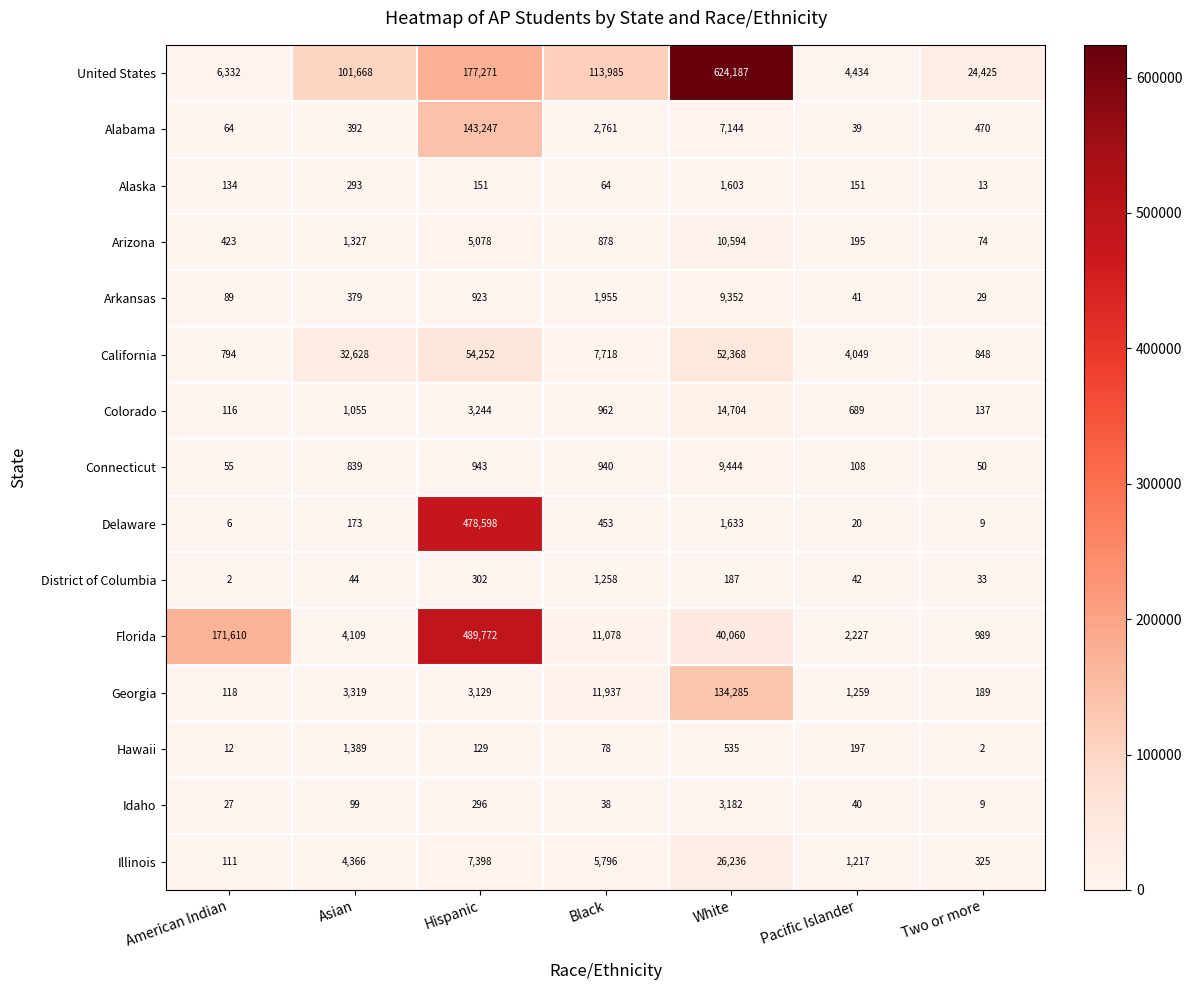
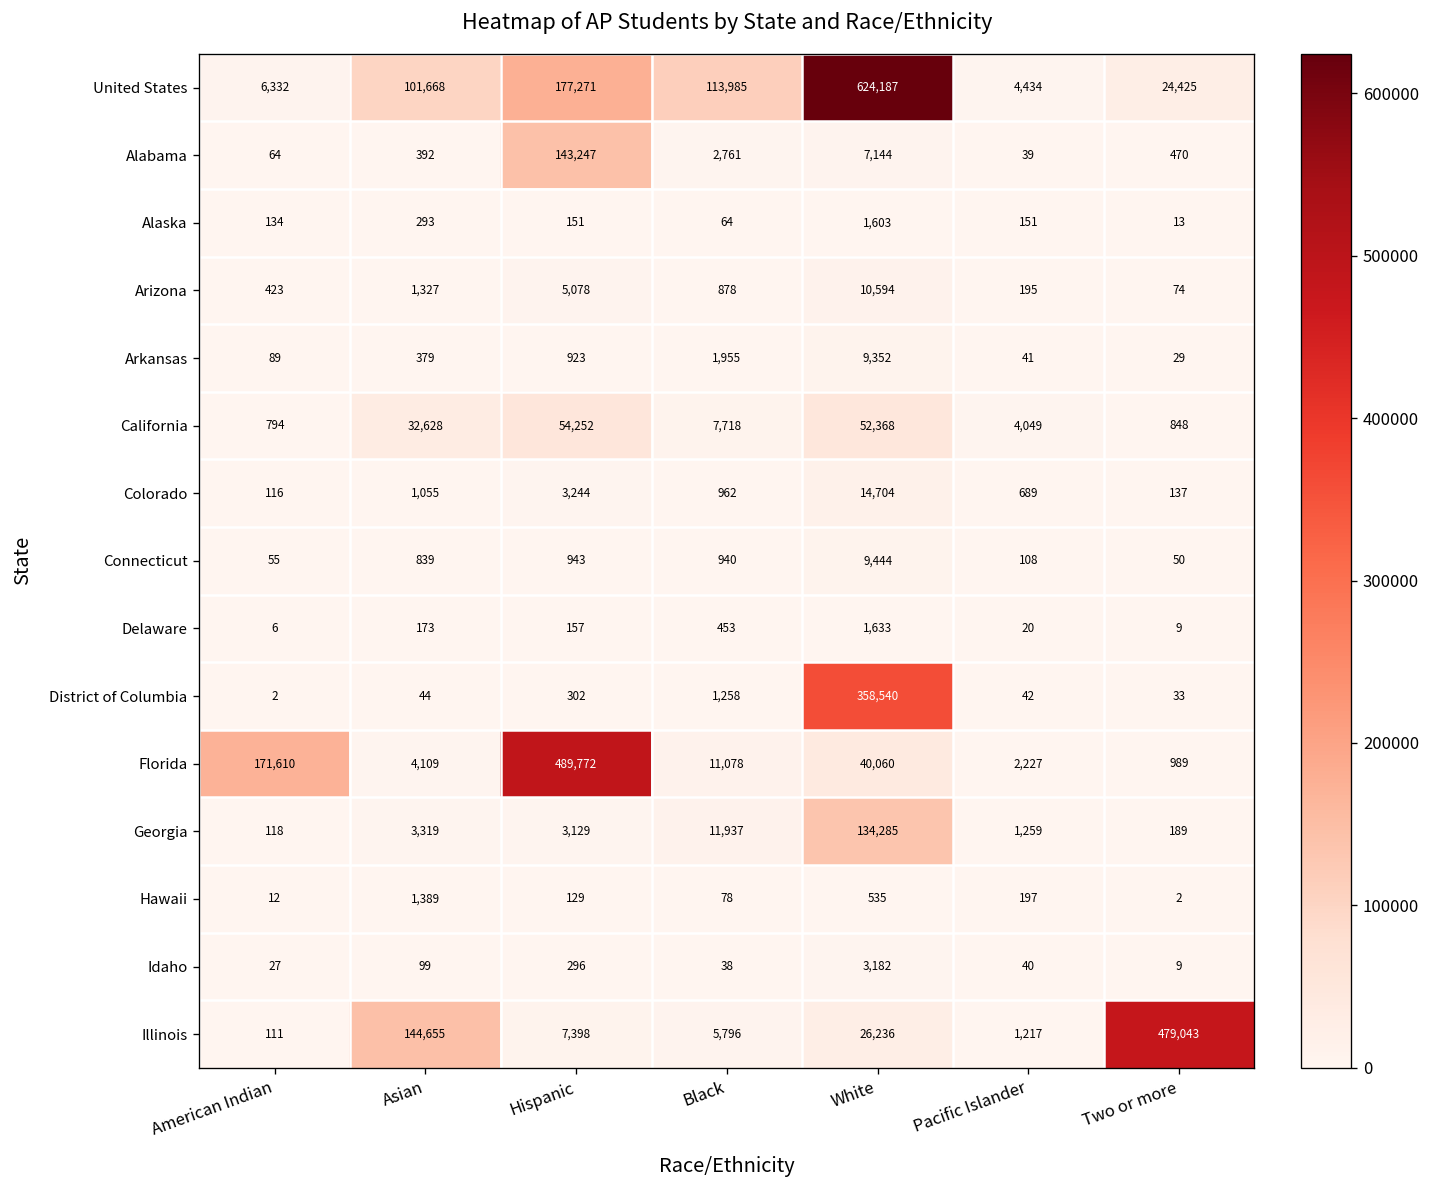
  {
    "United States": {
      "American Indian": "6,332",
      "Asian": "101,668",
      "Hispanic": "177,271",
      "Black": "113,985",
      "White": "624,187",
      "Pacific Islander": "4,434",
      "Two or more": "24,425"
    },
    "Alabama": {
      "American Indian": "64",
      "Asian": "392",
      "Hispanic": "143,247",
      "Black": "2,761",
      "White": "7,144",
      "Pacific Islander": "39",
      "Two or more": "470"
    },
    "Alaska": {
      "American Indian": "134",
      "Asian": "293",
      "Hispanic": "151",
      "Black": "64",
      "White": "1,603",
      "Pacific Islander": "151",
      "Two or more": "13"
    },
    "Arizona": {
      "American Indian": "423",
      "Asian": "1,327",
      "Hispanic": "5,078",
      "Black": "878",
      "White": "10,594",
      "Pacific Islander": "195",
      "Two or more": "74"
    },
    "Arkansas": {
      "American Indian": "89",
      "Asian": "379",
      "Hispanic": "923",
      "Black": "1,955",
      "White": "9,352",
      "Pacific Islander": "41",
      "Two or more": "29"
    },
    "California": {
      "American Indian": "794",
      "Asian": "32,628",
      "Hispanic": "54,252",
      "Black": "7,718",
      "White": "52,368",
      "Pacific Islander": "4,049",
      "Two or more": "848"
    },
    "Colorado": {
      "American Indian": "116",
      "Asian": "1,055",
      "Hispanic": "3,244",
      "Black": "962",
      "White": "14,704",
      "Pacific Islander": "689",
      "Two or more": "137"
    },
    "Connecticut": {
      "American Indian": "55",
      "Asian": "839",
      "Hispanic": "943",
      "Black": "940",
      "White": "9,444",
      "Pacific Islander": "108",
      "Two or more": "50"
    },
    "Delaware": {
      "American Indian": "6",
      "Asian": "173",
-     "Hispanic": "478,598",
+     "Hispanic": "157",
      "Black": "453",
      "White": "1,633",
      "Pacific Islander": "20",
      "Two or more": "9"
    },
    "District of Columbia": {
      "American Indian": "2",
      "Asian": "44",
      "Hispanic": "302",
      "Black": "1,258",
-     "White": "187",
+     "White": "358,540",
      "Pacific Islander": "42",
      "Two or more": "33"
    },
    "Florida": {
      "American Indian": "171,610",
      "Asian": "4,109",
      "Hispanic": "489,772",
      "Black": "11,078",
      "White": "40,060",
      "Pacific Islander": "2,227",
      "Two or more": "989"
    },
    "Georgia": {
      "American Indian": "118",
      "Asian": "3,319",
      "Hispanic": "3,129",
      "Black": "11,937",
      "White": "134,285",
      "Pacific Islander": "1,259",
      "Two or more": "189"
    },
    "Hawaii": {
      "American Indian": "12",
      "Asian": "1,389",
      "Hispanic": "129",
      "Black": "78",
      "White": "535",
      "Pacific Islander": "197",
      "Two or more": "2"
    },
    "Idaho": {
      "American Indian": "27",
      "Asian": "99",
      "Hispanic": "296",
      "Black": "38",
      "White": "3,182",
      "Pacific Islander": "40",
      "Two or more": "9"
    },
    "Illinois": {
      "American Indian": "111",
-     "Asian": "4,366",
+     "Asian": "144,655",
      "Hispanic": "7,398",
      "Black": "5,796",
      "White": "26,236",
      "Pacific Islander": "1,217",
-     "Two or more": "325"
+     "Two or more": "479,043"
    }
  }
